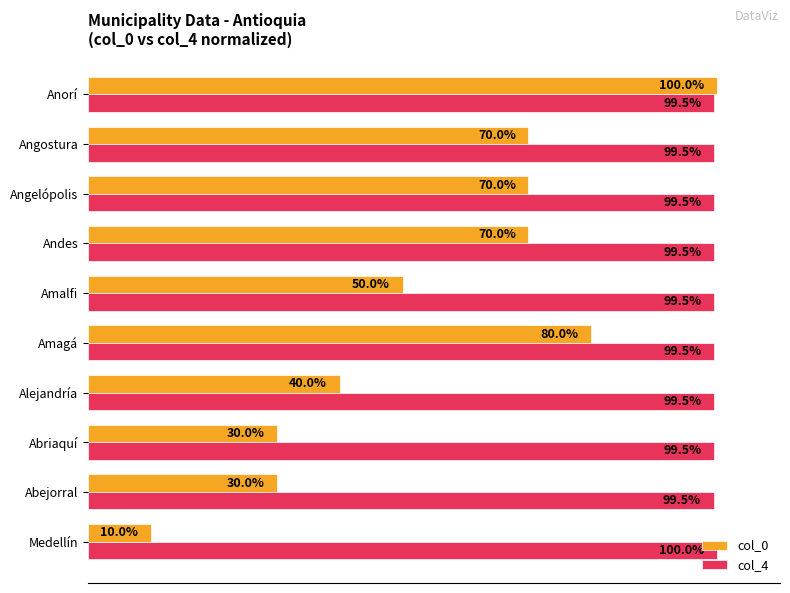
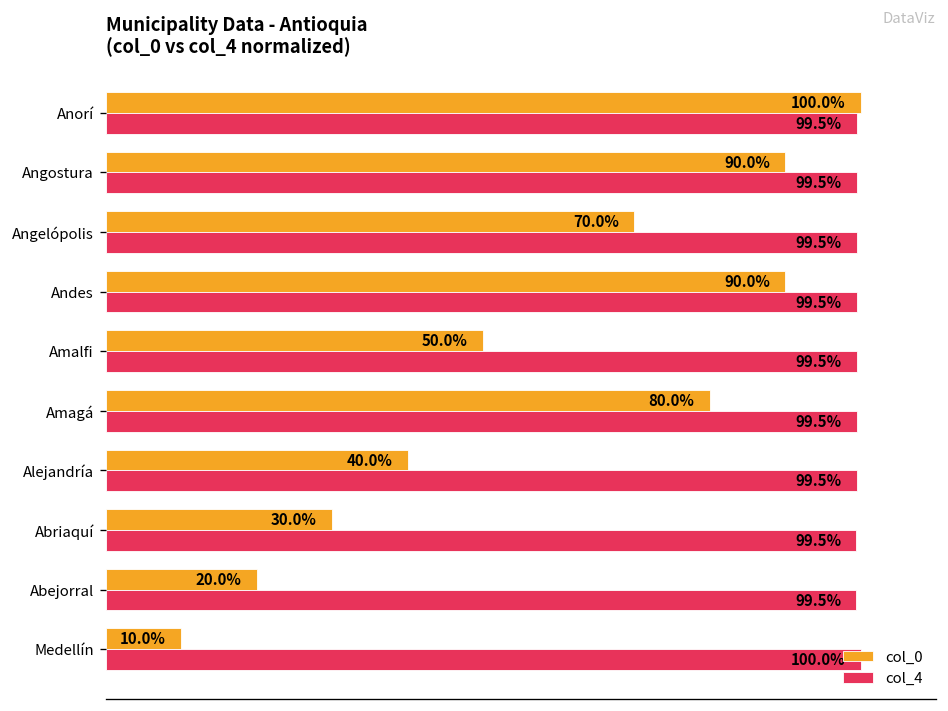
  {
    "col_0": {
      "Anorí": "100.0%",
-     "Angostura": "70.0%",
+     "Angostura": "90.0%",
      "Angelópolis": "70.0%",
-     "Andes": "70.0%",
+     "Andes": "90.0%",
      "Amalfi": "50.0%",
      "Amagá": "80.0%",
      "Alejandría": "40.0%",
      "Abriaquí": "30.0%",
-     "Abejorral": "30.0%",
+     "Abejorral": "20.0%",
      "Medellín": "10.0%"
    },
    "col_4": {
      "Anorí": "99.5%",
      "Angostura": "99.5%",
      "Angelópolis": "99.5%",
      "Andes": "99.5%",
      "Amalfi": "99.5%",
      "Amagá": "99.5%",
      "Alejandría": "99.5%",
      "Abriaquí": "99.5%",
      "Abejorral": "99.5%",
      "Medellín": "100.0%"
    }
  }
